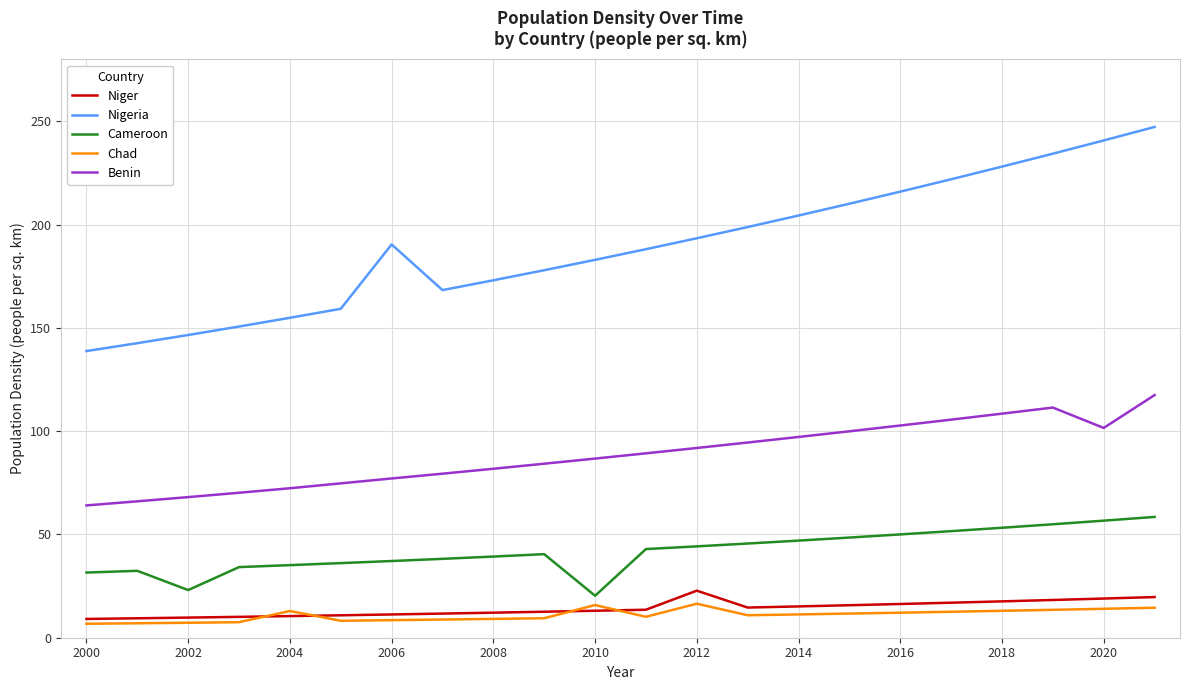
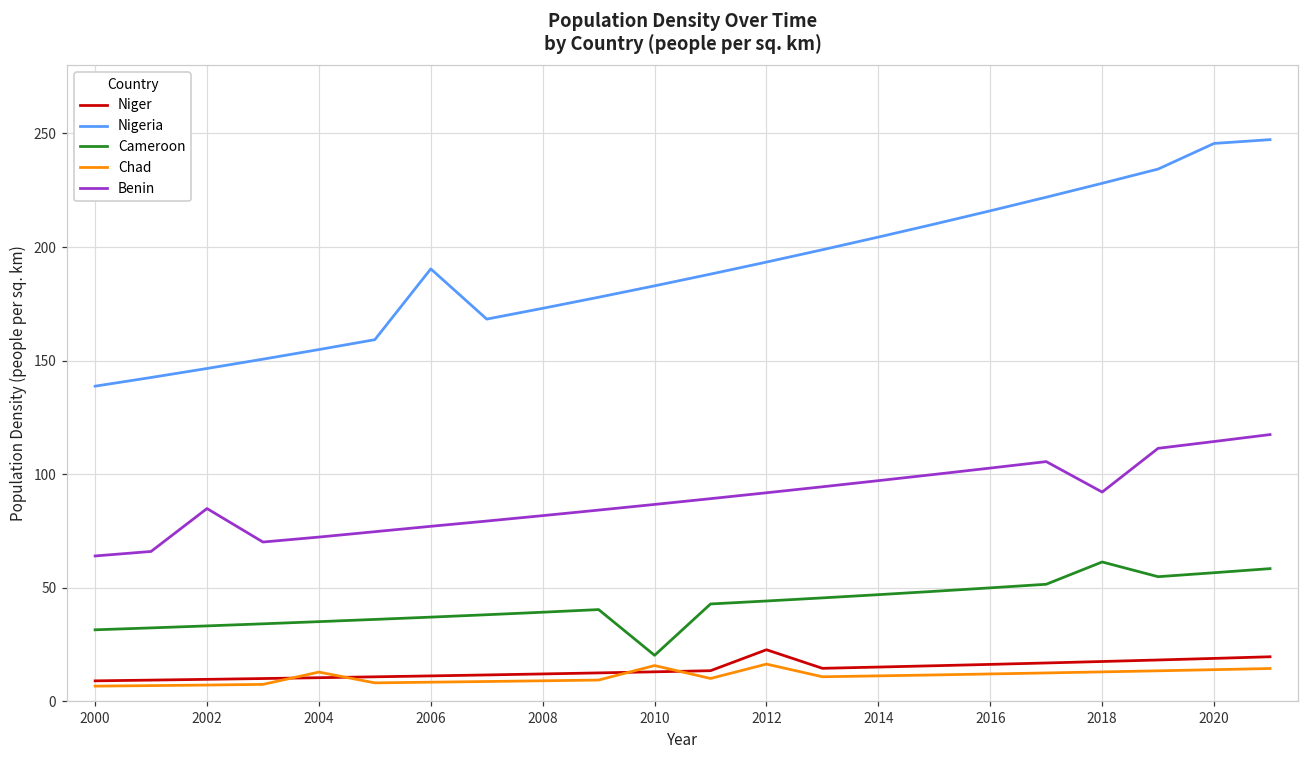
  {
    "Niger": {
      "2000": 9,
      "2002": 10,
      "2004": 10,
      "2006": 11,
      "2008": 12,
      "2010": 13,
      "2012": 23,
      "2014": 15,
      "2016": 16,
      "2018": 18,
      "2020": 19
    },
    "Nigeria": {
      "2000": 139,
      "2002": 147,
      "2004": 155,
      "2006": 190,
      "2008": 173,
      "2010": 183,
      "2012": 193,
      "2014": 204,
      "2016": 216,
      "2018": 228,
-     "2020": 241
+     "2020": 246
    },
    "Cameroon": {
      "2000": 32,
-     "2002": 23,
+     "2002": 33,
      "2004": 35,
      "2006": 37,
      "2008": 39,
      "2010": 20,
      "2012": 44,
      "2014": 47,
      "2016": 50,
-     "2018": 53,
+     "2018": 61,
      "2020": 57
    },
    "Chad": {
      "2000": 7,
      "2002": 7,
      "2004": 13,
      "2006": 9,
      "2008": 9,
      "2010": 16,
      "2012": 16,
      "2014": 11,
      "2016": 12,
      "2018": 13,
      "2020": 14
    },
    "Benin": {
      "2000": 64,
-     "2002": 68,
+     "2002": 85,
      "2004": 72,
      "2006": 77,
      "2008": 82,
      "2010": 87,
      "2012": 92,
      "2014": 97,
      "2016": 103,
-     "2018": 108,
-     "2020": 102
+     "2018": 92,
+     "2020": 114
    }
  }
